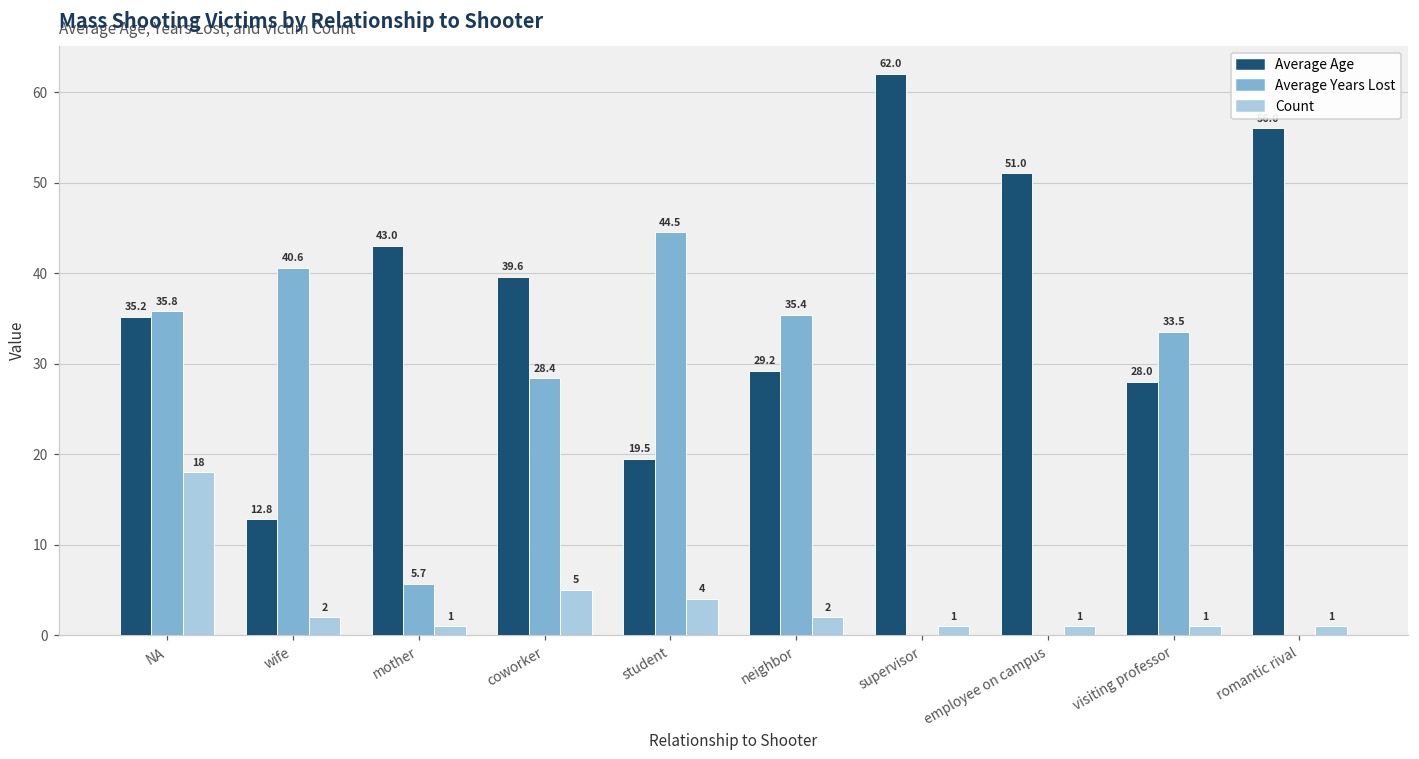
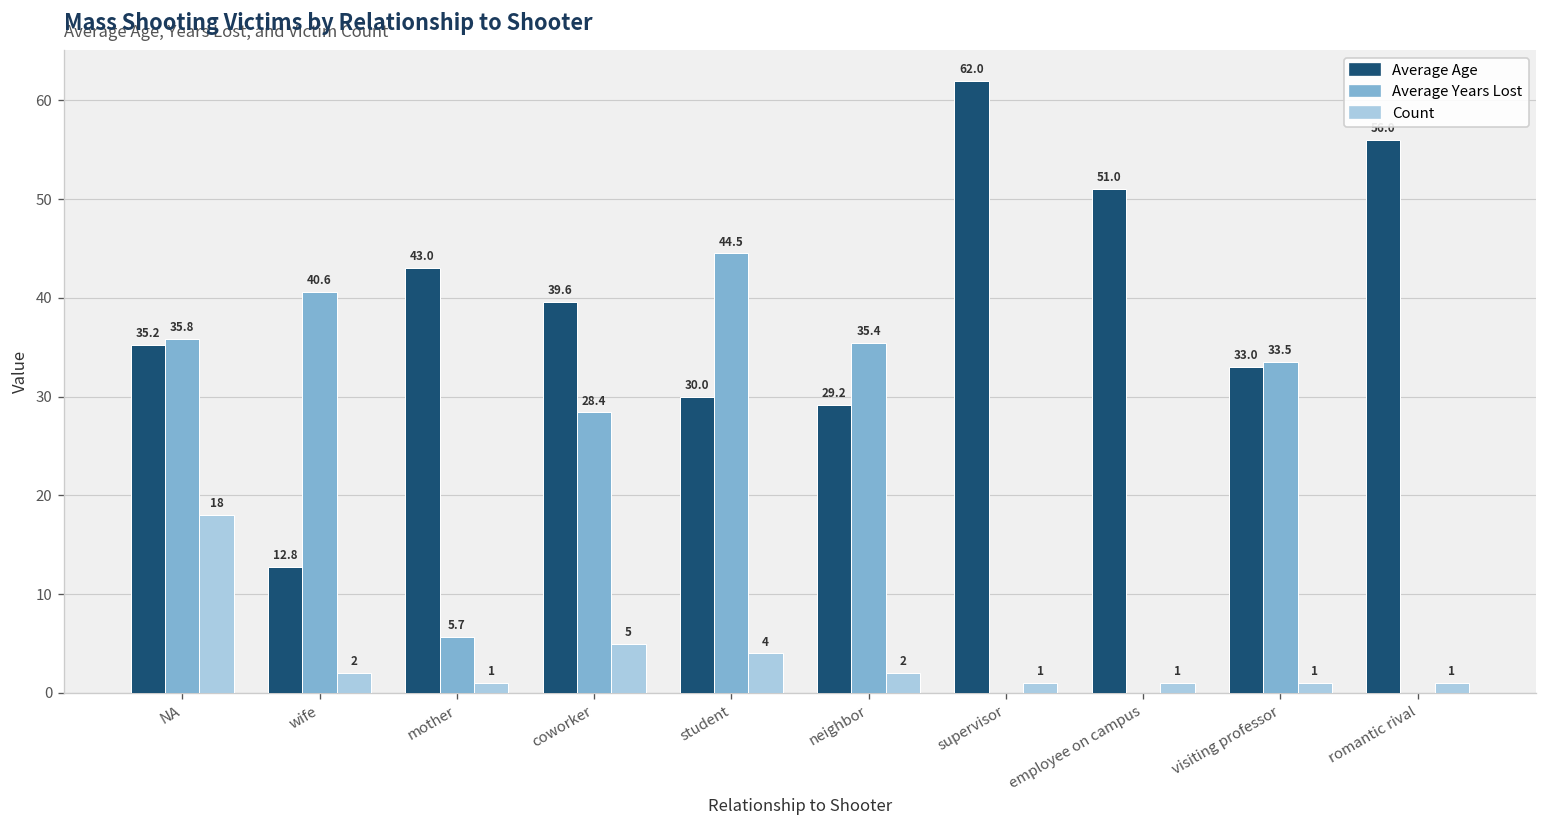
  {
    "Average Age": {
      "NA": 35.2,
      "wife": 12.8,
      "mother": 43.0,
      "coworker": 39.6,
-     "student": 19.5,
+     "student": 30.0,
      "neighbor": 29.2,
      "supervisor": 62.0,
      "employee on campus": 51.0,
-     "visiting professor": 28.0
+     "visiting professor": 33.0
    }
  }
